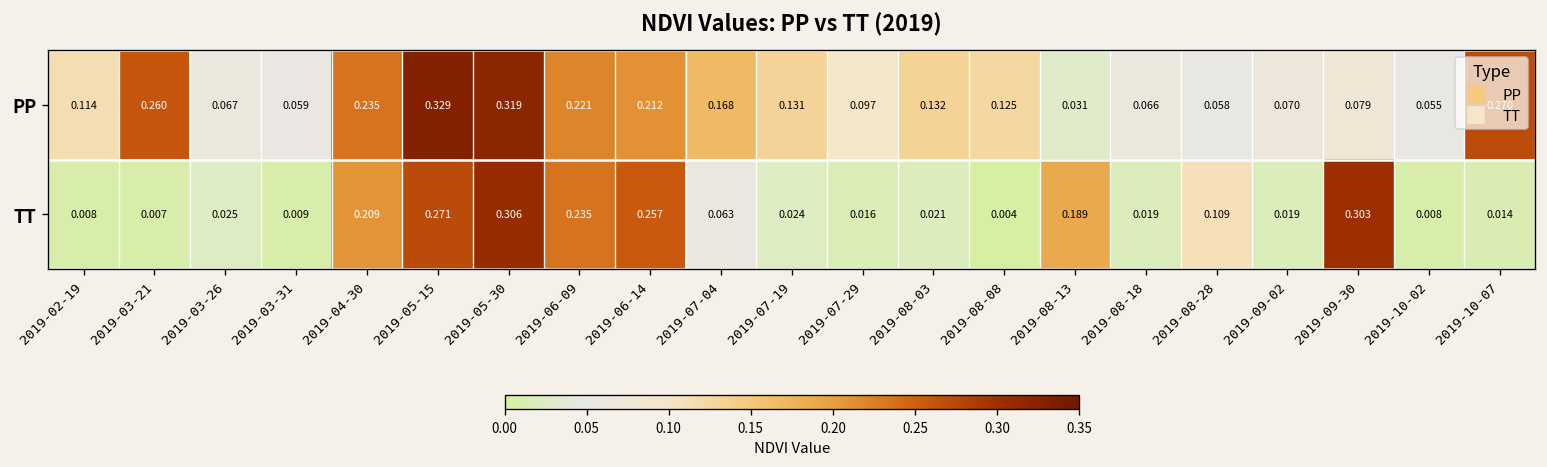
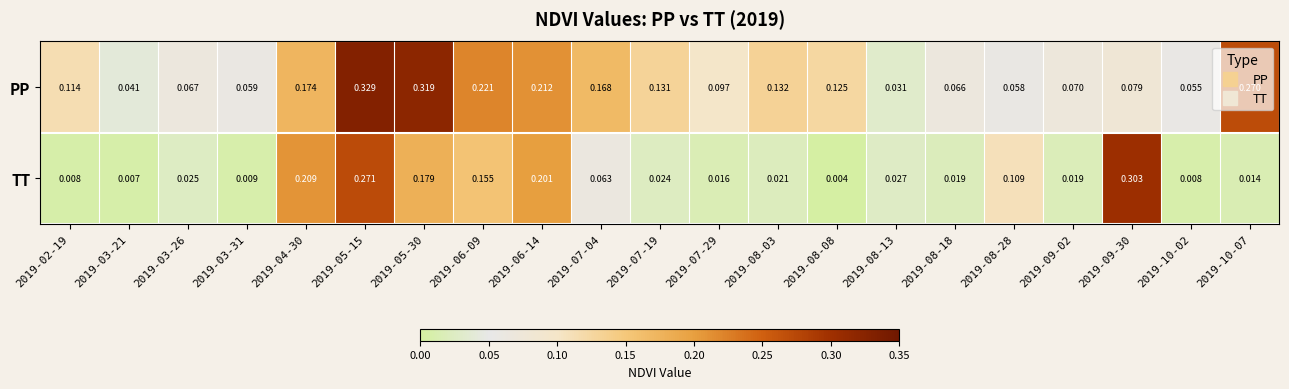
  {
    "PP": {
      "2019-02-19": 0.114,
-     "2019-03-21": 0.260,
+     "2019-03-21": 0.041,
      "2019-03-26": 0.067,
      "2019-03-31": 0.059,
-     "2019-04-30": 0.235,
+     "2019-04-30": 0.174,
      "2019-05-15": 0.329,
      "2019-05-30": 0.319,
      "2019-06-09": 0.221,
      "2019-06-14": 0.212,
      "2019-07-04": 0.168,
      "2019-07-19": 0.131,
      "2019-07-29": 0.097,
      "2019-08-03": 0.132,
      "2019-08-08": 0.125,
      "2019-08-13": 0.031,
      "2019-08-18": 0.066,
      "2019-08-28": 0.058,
      "2019-09-02": 0.070,
      "2019-09-30": 0.079,
      "2019-10-02": 0.055
    },
    "TT": {
      "2019-02-19": 0.008,
      "2019-03-21": 0.007,
      "2019-03-26": 0.025,
      "2019-03-31": 0.009,
      "2019-04-30": 0.209,
      "2019-05-15": 0.271,
-     "2019-05-30": 0.306,
-     "2019-06-09": 0.235,
-     "2019-06-14": 0.257,
+     "2019-05-30": 0.179,
+     "2019-06-09": 0.155,
+     "2019-06-14": 0.201,
      "2019-07-04": 0.063,
      "2019-07-19": 0.024,
      "2019-07-29": 0.016,
      "2019-08-03": 0.021,
      "2019-08-08": 0.004,
-     "2019-08-13": 0.189,
+     "2019-08-13": 0.027,
      "2019-08-18": 0.019,
      "2019-08-28": 0.109,
      "2019-09-02": 0.019,
      "2019-09-30": 0.303,
      "2019-10-02": 0.008,
      "2019-10-07": 0.014
    }
  }
